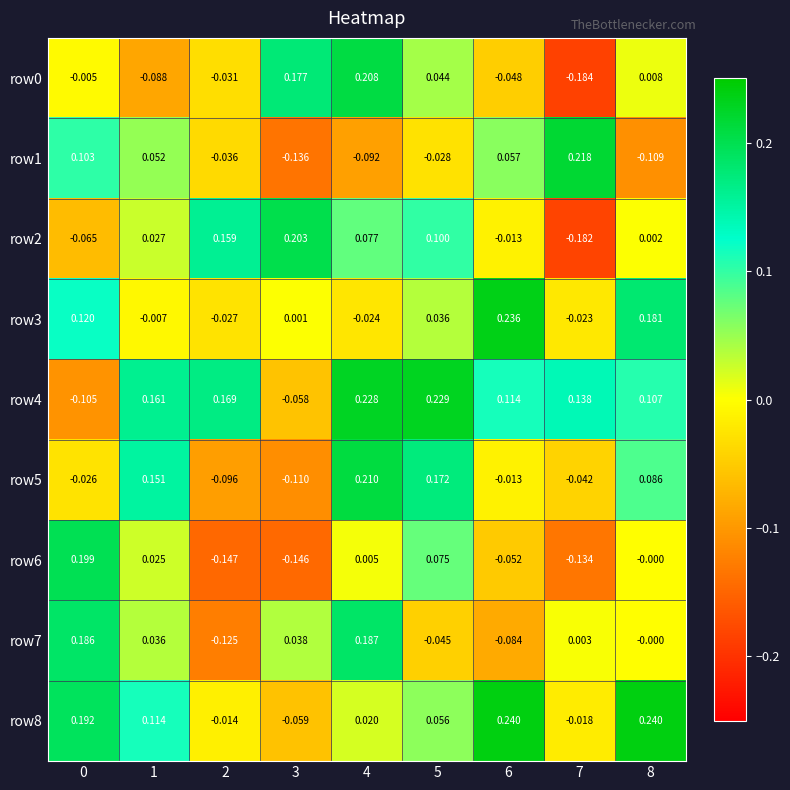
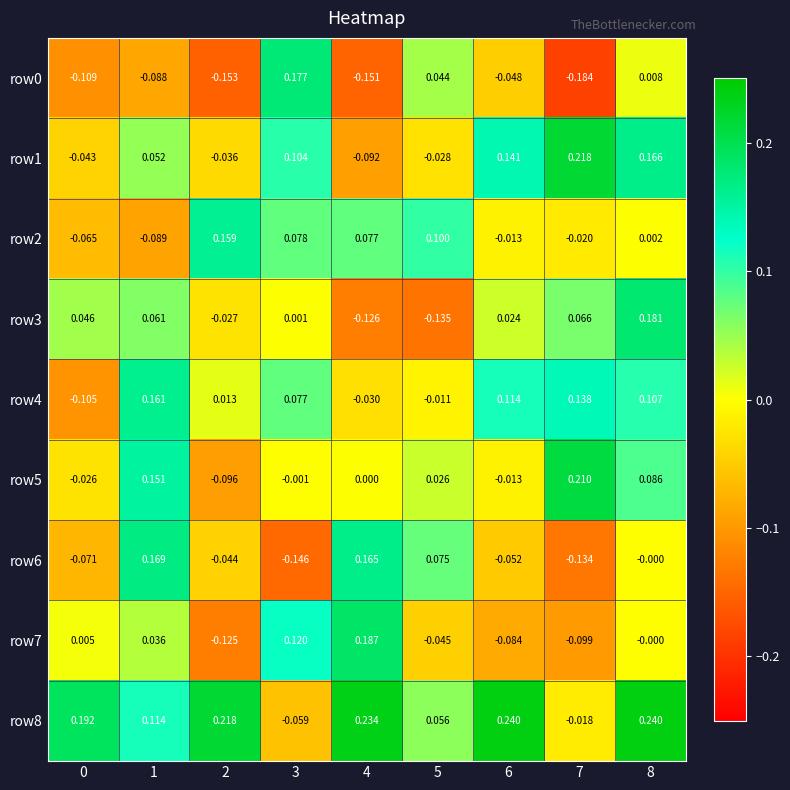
  {
    "row0": {
-     "0": -0.005,
+     "0": -0.109,
      "1": -0.088,
-     "2": -0.031,
+     "2": -0.153,
      "3": 0.177,
-     "4": 0.208,
+     "4": -0.151,
      "5": 0.044,
      "6": -0.048,
      "7": -0.184,
      "8": 0.008
    },
    "row1": {
-     "0": 0.103,
+     "0": -0.043,
      "1": 0.052,
      "2": -0.036,
-     "3": -0.136,
+     "3": 0.104,
      "4": -0.092,
      "5": -0.028,
-     "6": 0.057,
+     "6": 0.141,
      "7": 0.218,
-     "8": -0.109
+     "8": 0.166
    },
    "row2": {
      "0": -0.065,
-     "1": 0.027,
+     "1": -0.089,
      "2": 0.159,
-     "3": 0.203,
+     "3": 0.078,
      "4": 0.077,
      "5": 0.100,
      "6": -0.013,
-     "7": -0.182,
+     "7": -0.020,
      "8": 0.002
    },
    "row3": {
-     "0": 0.120,
-     "1": -0.007,
+     "0": 0.046,
+     "1": 0.061,
      "2": -0.027,
      "3": 0.001,
-     "4": -0.024,
-     "5": 0.036,
-     "6": 0.236,
-     "7": -0.023,
+     "4": -0.126,
+     "5": -0.135,
+     "6": 0.024,
+     "7": 0.066,
      "8": 0.181
    },
    "row4": {
      "0": -0.105,
      "1": 0.161,
-     "2": 0.169,
-     "3": -0.058,
-     "4": 0.228,
-     "5": 0.229,
+     "2": 0.013,
+     "3": 0.077,
+     "4": -0.030,
+     "5": -0.011,
      "6": 0.114,
      "7": 0.138,
      "8": 0.107
    },
    "row5": {
      "0": -0.026,
      "1": 0.151,
      "2": -0.096,
-     "3": -0.110,
-     "4": 0.210,
-     "5": 0.172,
+     "3": -0.001,
+     "4": 0.000,
+     "5": 0.026,
      "6": -0.013,
-     "7": -0.042,
+     "7": 0.210,
      "8": 0.086
    },
    "row6": {
-     "0": 0.199,
-     "1": 0.025,
-     "2": -0.147,
+     "0": -0.071,
+     "1": 0.169,
+     "2": -0.044,
      "3": -0.146,
-     "4": 0.005,
+     "4": 0.165,
      "5": 0.075,
      "6": -0.052,
      "7": -0.134,
      "8": -0.000
    },
    "row7": {
-     "0": 0.186,
+     "0": 0.005,
      "1": 0.036,
      "2": -0.125,
-     "3": 0.038,
+     "3": 0.120,
      "4": 0.187,
      "5": -0.045,
      "6": -0.084,
-     "7": 0.003,
+     "7": -0.099,
      "8": -0.000
    },
    "row8": {
      "0": 0.192,
      "1": 0.114,
-     "2": -0.014,
+     "2": 0.218,
      "3": -0.059,
-     "4": 0.020,
+     "4": 0.234,
      "5": 0.056,
      "6": 0.240,
      "7": -0.018,
      "8": 0.240
    }
  }
